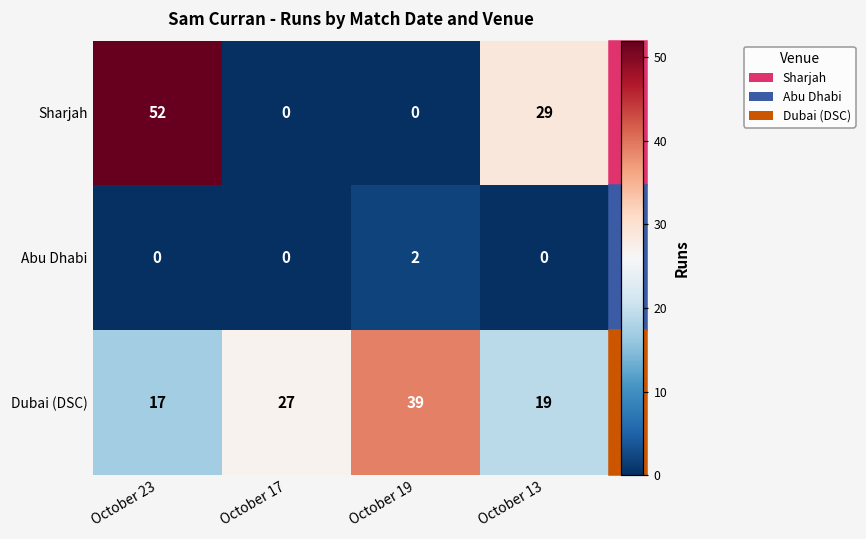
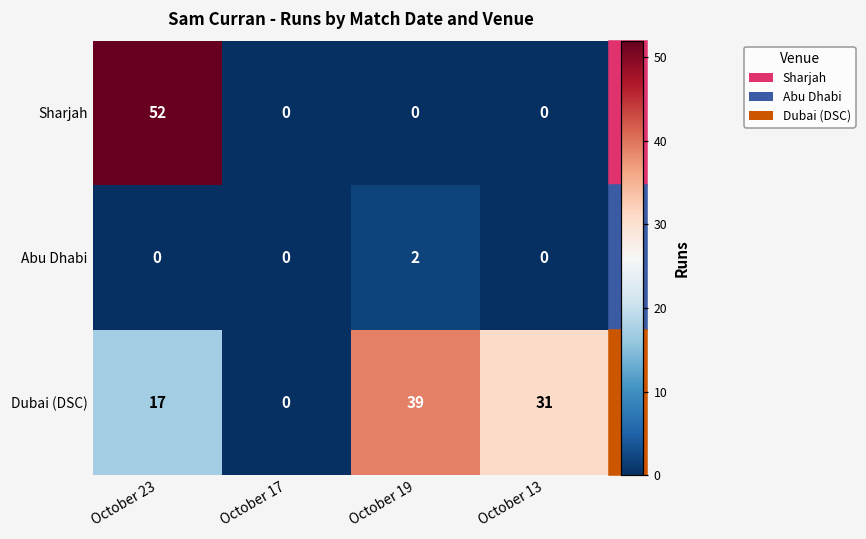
  {
    "Sharjah": {
      "October 23": 52,
      "October 17": 0,
      "October 19": 0,
-     "October 13": 29
+     "October 13": 0
    },
    "Abu Dhabi": {
      "October 23": 0,
      "October 17": 0,
      "October 19": 2,
      "October 13": 0
    },
    "Dubai (DSC)": {
      "October 23": 17,
-     "October 17": 27,
+     "October 17": 0,
      "October 19": 39,
-     "October 13": 19
+     "October 13": 31
    }
  }
